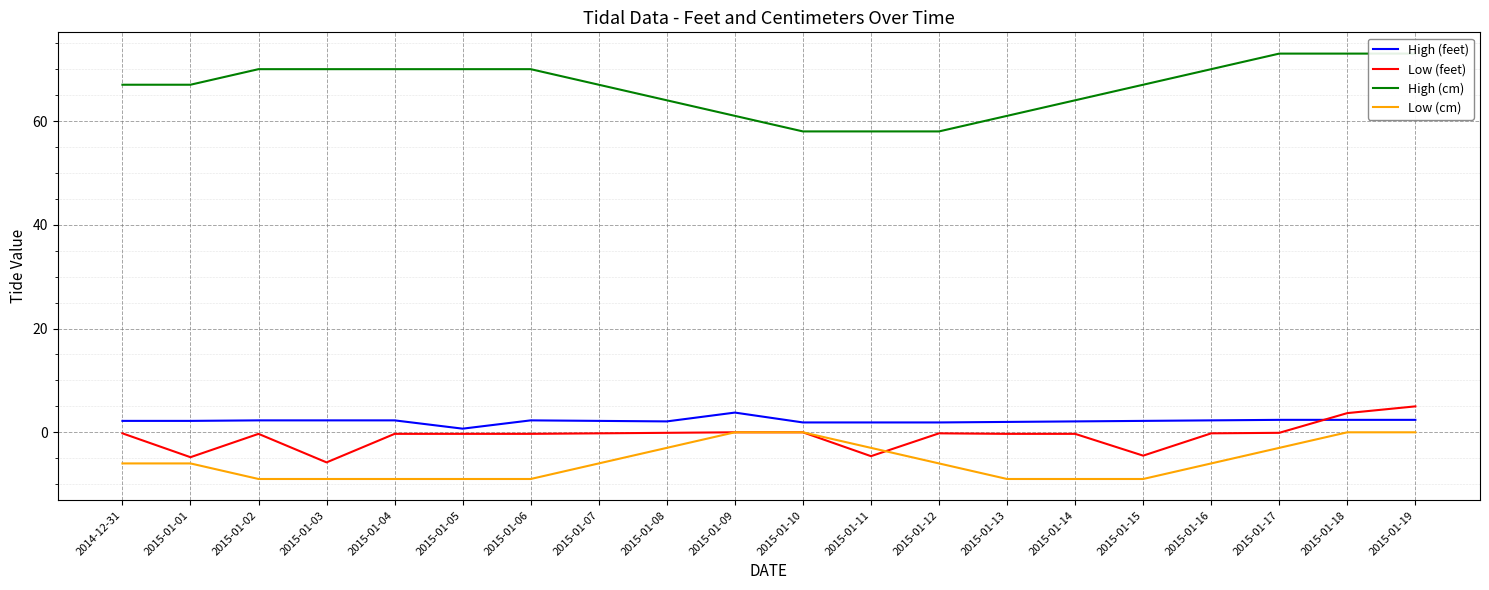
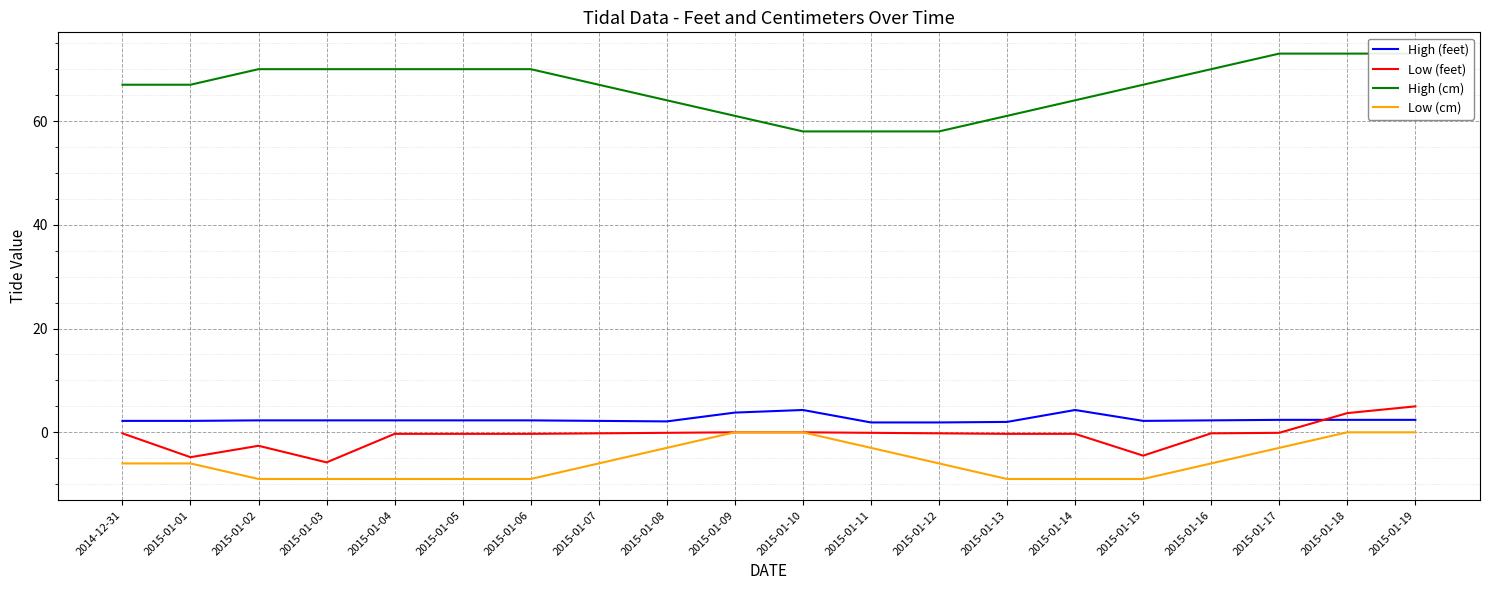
  {
    "High (feet)": {
      "2014-12-31": 2,
      "2015-01-01": 2,
      "2015-01-02": 2,
      "2015-01-03": 2,
      "2015-01-04": 2,
-     "2015-01-05": 1,
+     "2015-01-05": 2,
      "2015-01-06": 2,
      "2015-01-07": 2,
      "2015-01-08": 2,
      "2015-01-09": 4,
-     "2015-01-10": 2,
+     "2015-01-10": 4,
      "2015-01-11": 2,
      "2015-01-12": 2,
      "2015-01-13": 2,
-     "2015-01-14": 2,
+     "2015-01-14": 4,
      "2015-01-15": 2,
      "2015-01-16": 2,
      "2015-01-17": 2,
      "2015-01-18": 2,
      "2015-01-19": 2
    },
    "Low (feet)": {
      "2014-12-31": 0,
      "2015-01-01": -5,
-     "2015-01-02": 0,
+     "2015-01-02": -3,
      "2015-01-03": -6,
      "2015-01-04": 0,
      "2015-01-05": 0,
      "2015-01-06": 0,
      "2015-01-07": 0,
      "2015-01-08": 0,
-     "2015-01-11": -5,
+     "2015-01-11": 0,
      "2015-01-12": 0,
      "2015-01-13": 0,
      "2015-01-14": 0,
      "2015-01-15": -5,
      "2015-01-16": 0,
      "2015-01-17": 0,
      "2015-01-18": 4,
      "2015-01-19": 5
    },
    "High (cm)": {
      "2014-12-31": 67,
      "2015-01-01": 67,
      "2015-01-02": 70,
      "2015-01-03": 70,
      "2015-01-04": 70,
      "2015-01-05": 70,
      "2015-01-06": 70,
      "2015-01-07": 67,
      "2015-01-08": 64,
      "2015-01-09": 61,
      "2015-01-10": 58,
      "2015-01-11": 58,
      "2015-01-12": 58,
      "2015-01-13": 61,
      "2015-01-14": 64,
      "2015-01-15": 67,
      "2015-01-16": 70,
      "2015-01-17": 73,
      "2015-01-18": 73
    },
    "Low (cm)": {
      "2014-12-31": -6,
      "2015-01-01": -6,
      "2015-01-02": -9,
      "2015-01-03": -9,
      "2015-01-04": -9,
      "2015-01-05": -9,
      "2015-01-06": -9,
      "2015-01-07": -6,
      "2015-01-08": -3,
      "2015-01-11": -3,
      "2015-01-12": -6,
      "2015-01-13": -9,
      "2015-01-14": -9,
      "2015-01-15": -9,
      "2015-01-16": -6,
      "2015-01-17": -3,
      "2015-01-18": 0,
      "2015-01-19": 0
    }
  }
